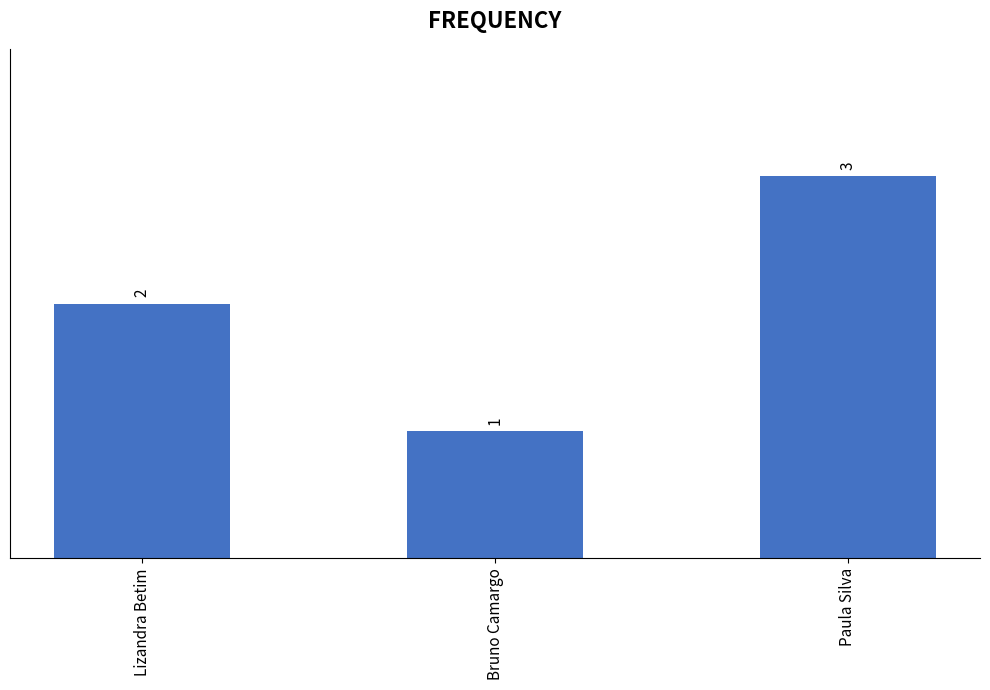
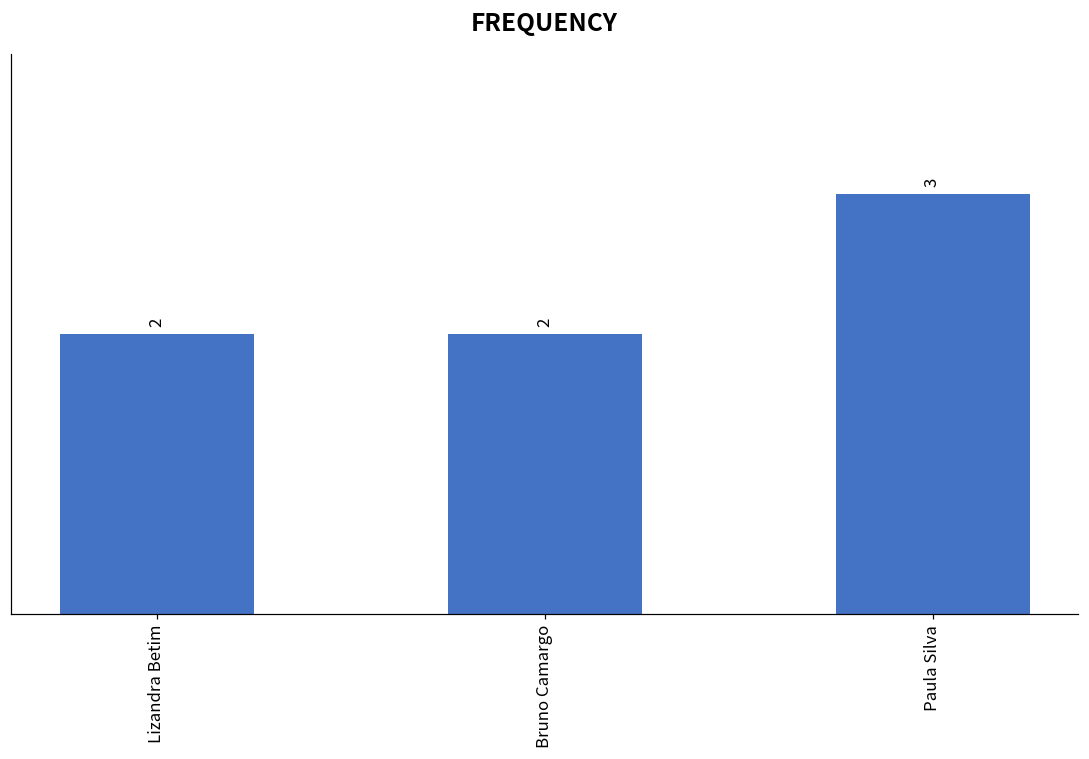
  {
    "Lizandra Betim": 2,
-   "Bruno Camargo": 1,
+   "Bruno Camargo": 2,
    "Paula Silva": 3
  }
